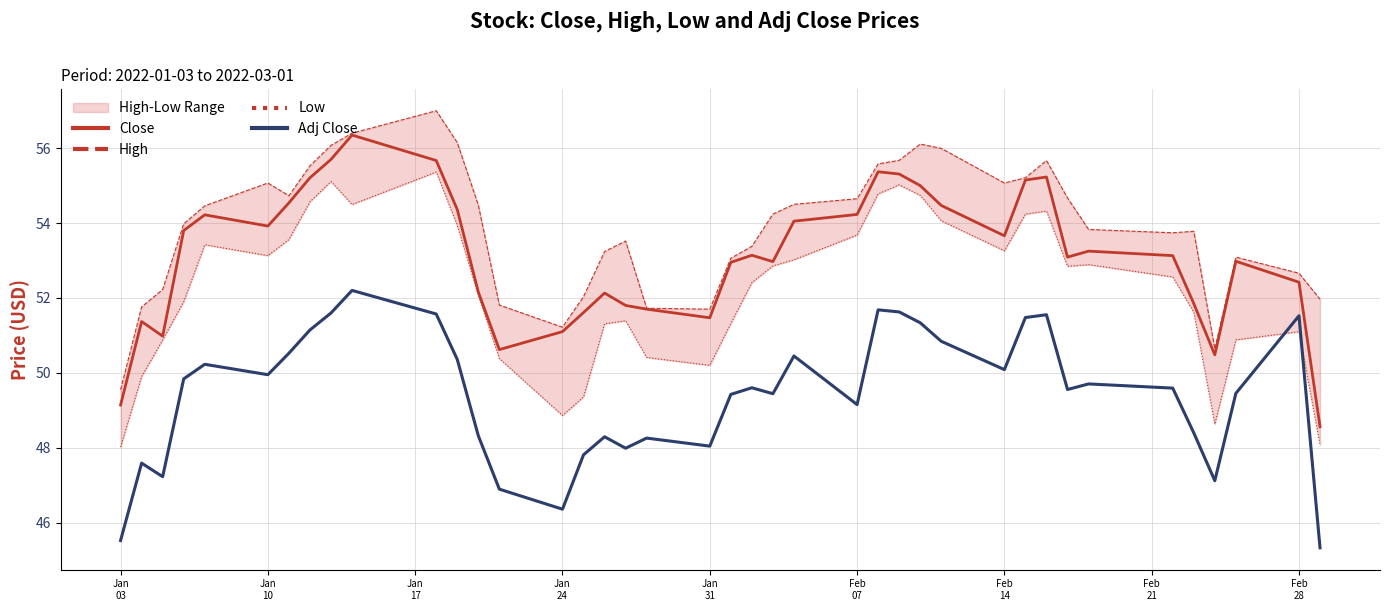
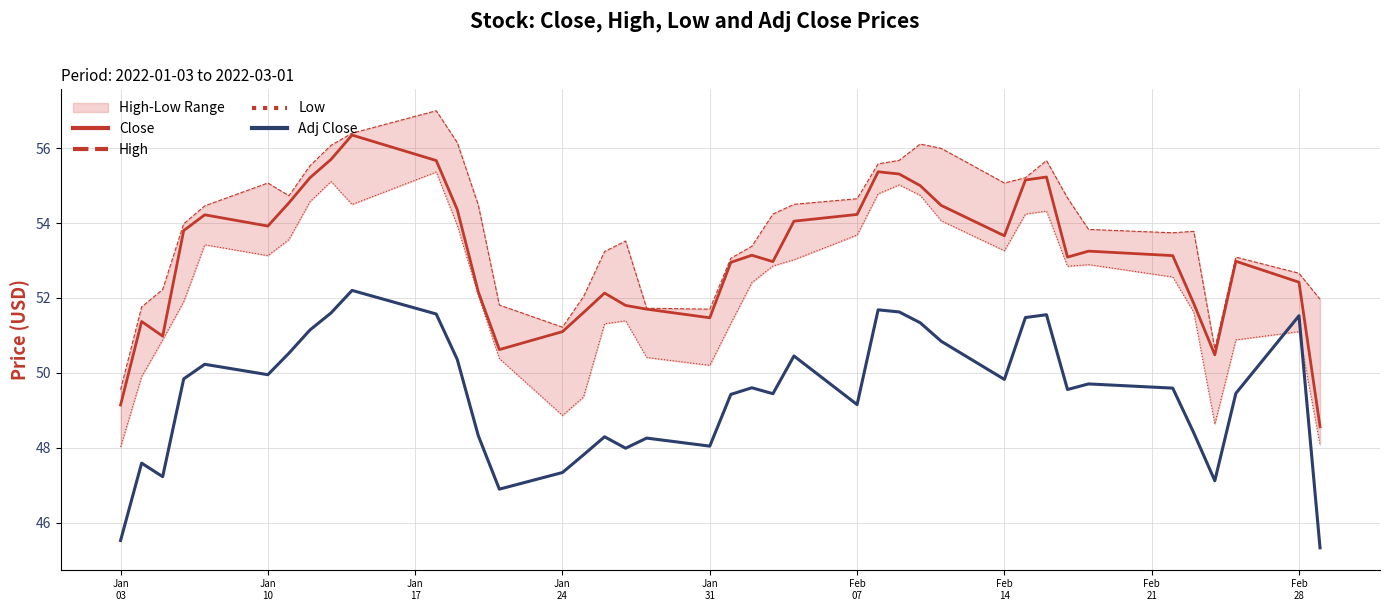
  {
    "Adj Close": {
      "Jan 03": 45.5,
      "Jan 10": 49.9,
-     "Jan 24": 46.4,
+     "Jan 24": 47.3,
      "Jan 31": 48.0,
      "Feb 07": 49.2,
-     "Feb 14": 50.1,
+     "Feb 14": 49.8,
      "Feb 28": 51.5
    }
  }
